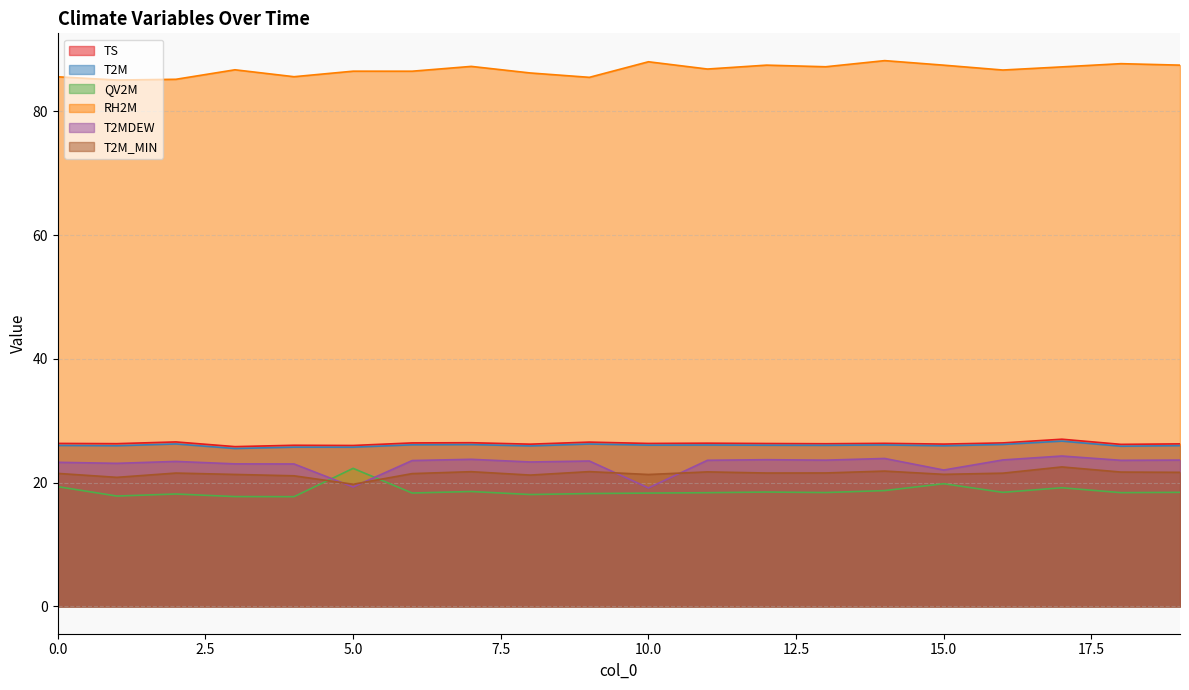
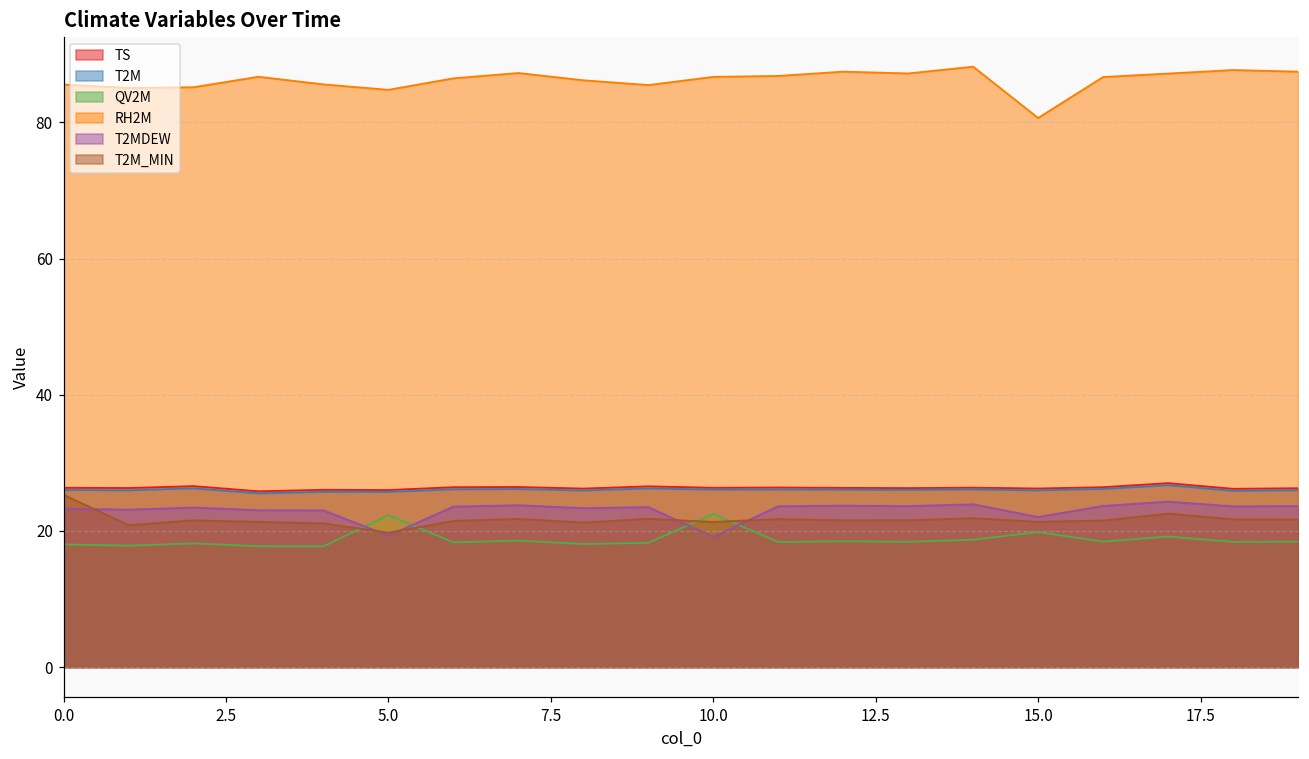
  {
    "QV2M": {
-     "0.0": 19,
+     "0.0": 18,
      "5.0": 22,
-     "10.0": 18,
+     "10.0": 22,
      "15.0": 20
    },
    "RH2M": {
      "0.0": 86,
-     "5.0": 86,
-     "10.0": 88,
-     "15.0": 87
+     "5.0": 85,
+     "10.0": 87,
+     "15.0": 81
    },
    "T2MDEW": {
      "0.0": 23,
      "5.0": 19,
      "10.0": 19,
      "15.0": 22
    },
    "T2M_MIN": {
-     "0.0": 21,
+     "0.0": 25,
      "5.0": 20,
      "10.0": 21,
      "15.0": 21
    }
  }
